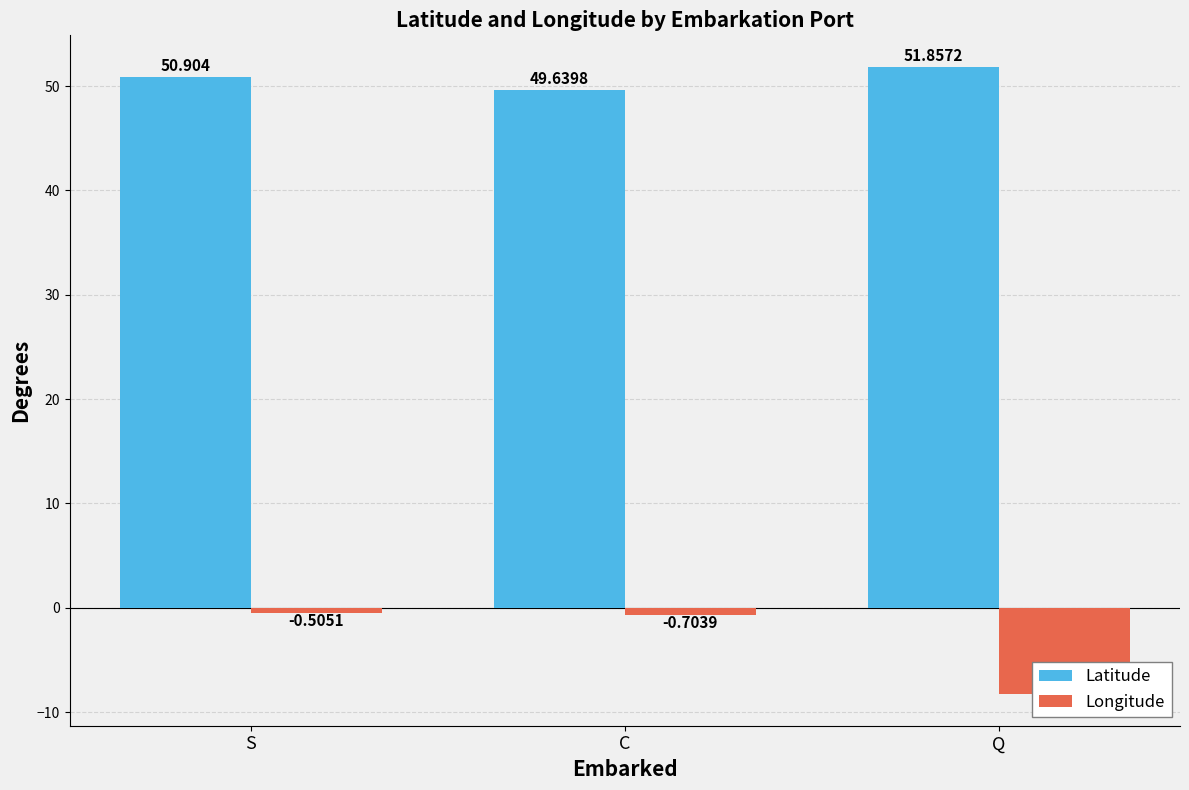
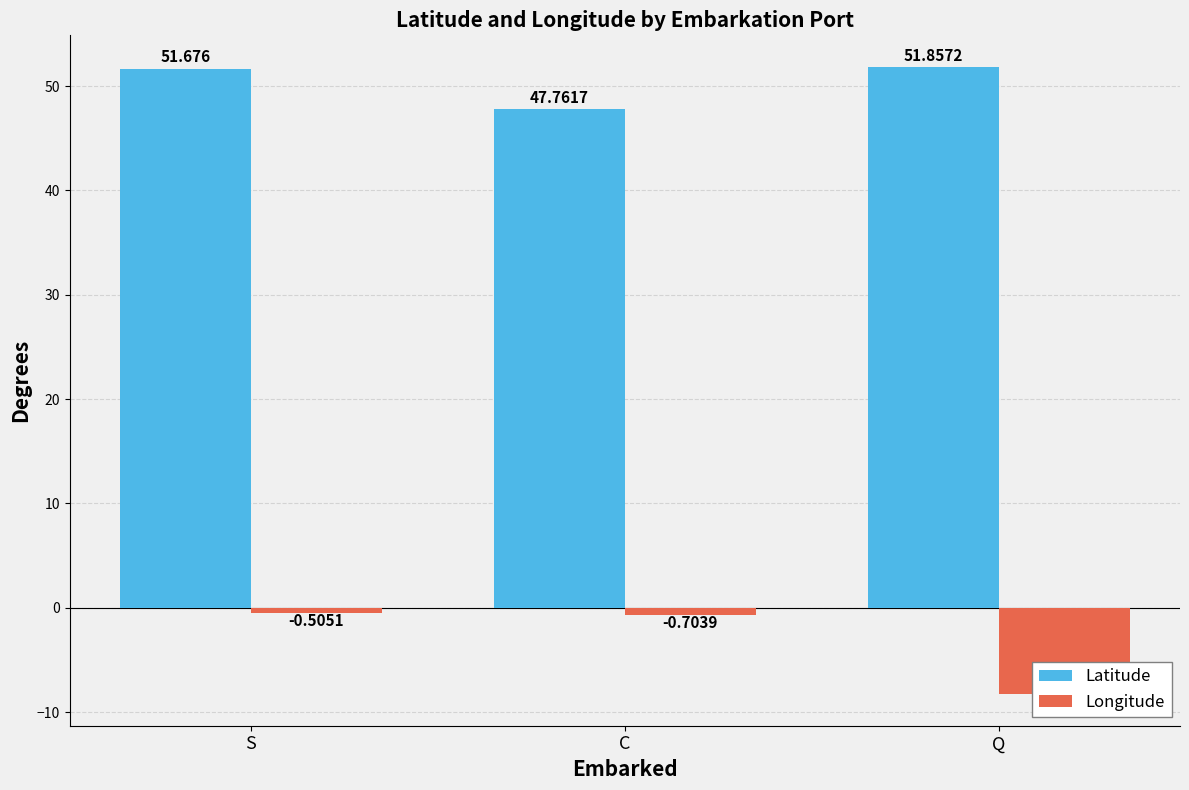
  {
    "Latitude": {
-     "S": 50.904,
-     "C": 49.6398,
+     "S": 51.676,
+     "C": 47.7617,
      "Q": 51.8572
    },
    "Longitude": {
      "S": -0.5051,
      "C": -0.7039
    }
  }
